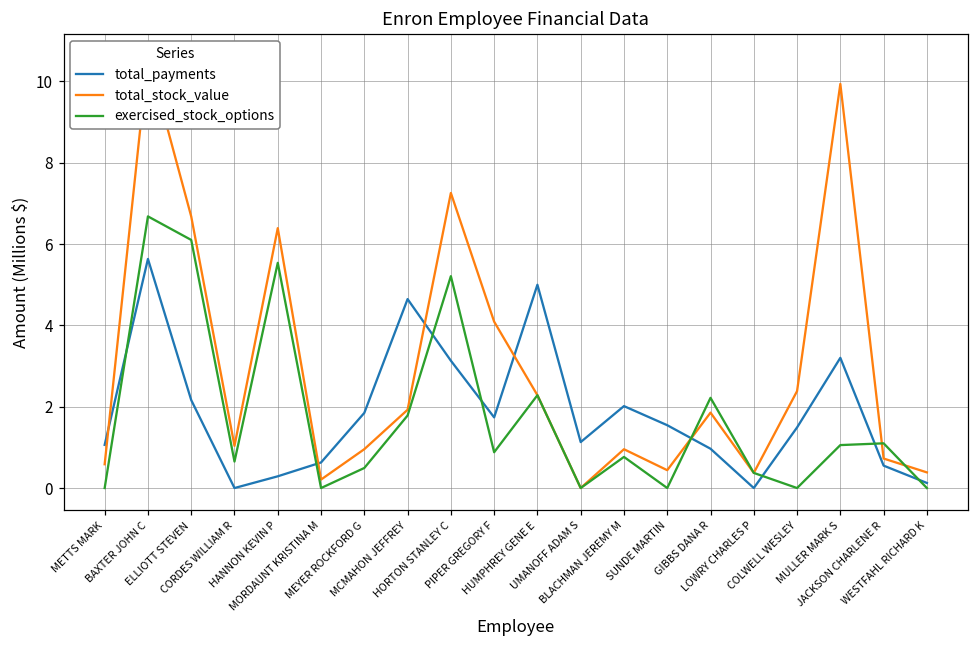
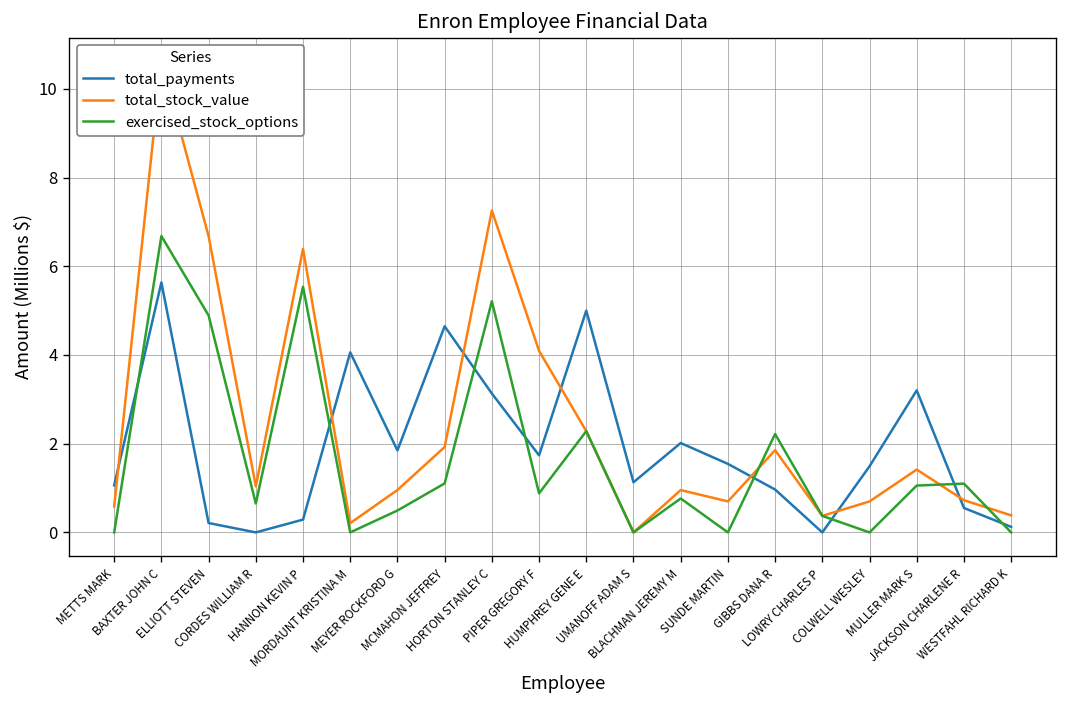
  {
    "total_payments": {
      "METTS MARK": 1.1,
      "BAXTER JOHN C": 5.6,
-     "ELLIOTT STEVEN": 2.2,
+     "ELLIOTT STEVEN": 0.2,
      "CORDES WILLIAM R": 0.0,
      "HANNON KEVIN P": 0.3,
-     "MORDAUNT KRISTINA M": 0.6,
+     "MORDAUNT KRISTINA M": 4.1,
      "MEYER ROCKFORD G": 1.8,
      "MCMAHON JEFFREY": 4.6,
      "HORTON STANLEY C": 3.1,
      "PIPER GREGORY F": 1.7,
      "HUMPHREY GENE E": 5.0,
      "UMANOFF ADAM S": 1.1,
      "BLACHMAN JEREMY M": 2.0,
      "SUNDE MARTIN": 1.5,
      "GIBBS DANA R": 1.0,
      "LOWRY CHARLES P": 0.0,
      "COLWELL WESLEY": 1.5,
      "MULLER MARK S": 3.2,
      "JACKSON CHARLENE R": 0.6,
      "WESTFAHL RICHARD K": 0.1
    },
    "total_stock_value": {
      "METTS MARK": 0.6,
      "ELLIOTT STEVEN": 6.7,
      "CORDES WILLIAM R": 1.0,
      "HANNON KEVIN P": 6.4,
      "MORDAUNT KRISTINA M": 0.2,
      "MEYER ROCKFORD G": 1.0,
      "MCMAHON JEFFREY": 1.9,
      "HORTON STANLEY C": 7.3,
      "PIPER GREGORY F": 4.1,
      "BLACHMAN JEREMY M": 1.0,
-     "SUNDE MARTIN": 0.4,
+     "SUNDE MARTIN": 0.7,
      "GIBBS DANA R": 1.9,
-     "COLWELL WESLEY": 2.4,
-     "MULLER MARK S": 9.9,
+     "COLWELL WESLEY": 0.7,
+     "MULLER MARK S": 1.4,
      "JACKSON CHARLENE R": 0.7,
      "WESTFAHL RICHARD K": 0.4
    },
    "exercised_stock_options": {
      "METTS MARK": 0.0,
      "BAXTER JOHN C": 6.7,
-     "ELLIOTT STEVEN": 6.1,
+     "ELLIOTT STEVEN": 4.9,
      "CORDES WILLIAM R": 0.7,
      "HANNON KEVIN P": 5.5,
      "MORDAUNT KRISTINA M": 0.0,
      "MEYER ROCKFORD G": 0.5,
-     "MCMAHON JEFFREY": 1.8,
+     "MCMAHON JEFFREY": 1.1,
      "HORTON STANLEY C": 5.2,
      "PIPER GREGORY F": 0.9,
      "BLACHMAN JEREMY M": 0.8,
      "SUNDE MARTIN": 0.0,
      "GIBBS DANA R": 2.2,
      "COLWELL WESLEY": 0.0,
      "MULLER MARK S": 1.1,
      "JACKSON CHARLENE R": 1.1,
      "WESTFAHL RICHARD K": 0.0
    }
  }
